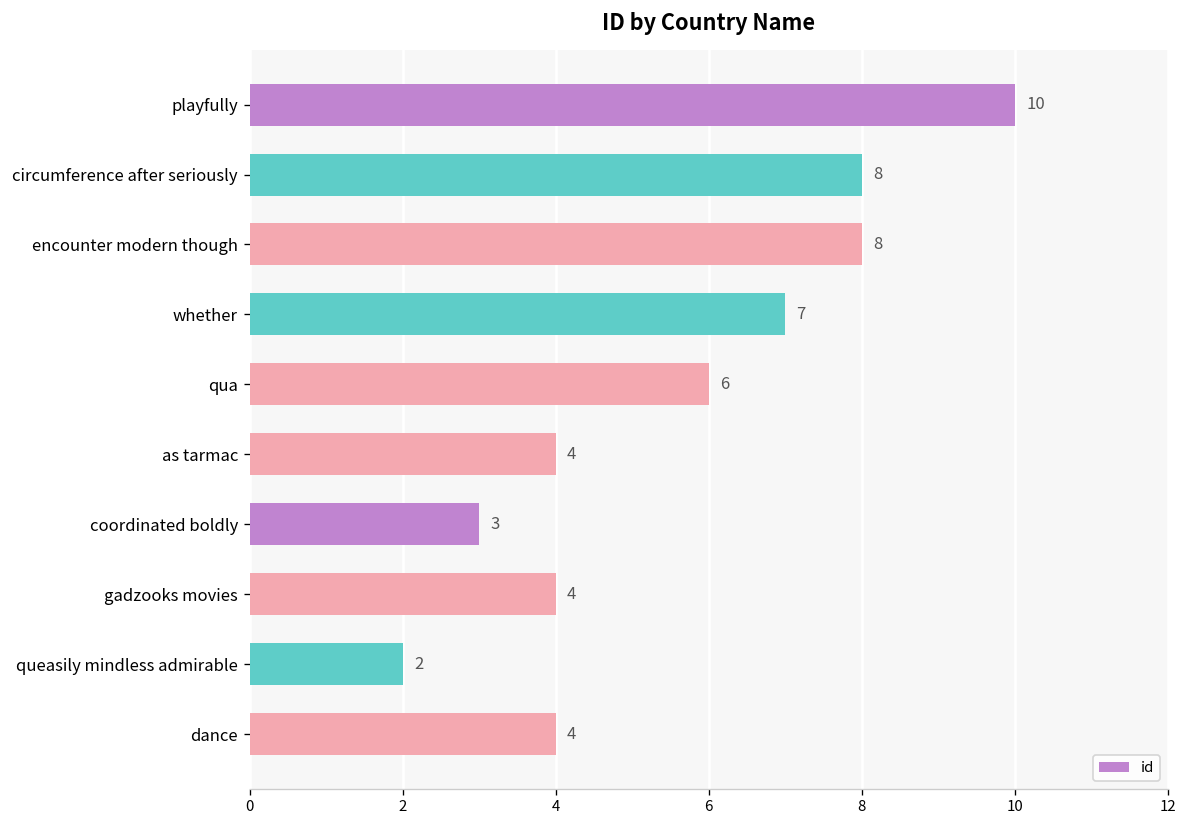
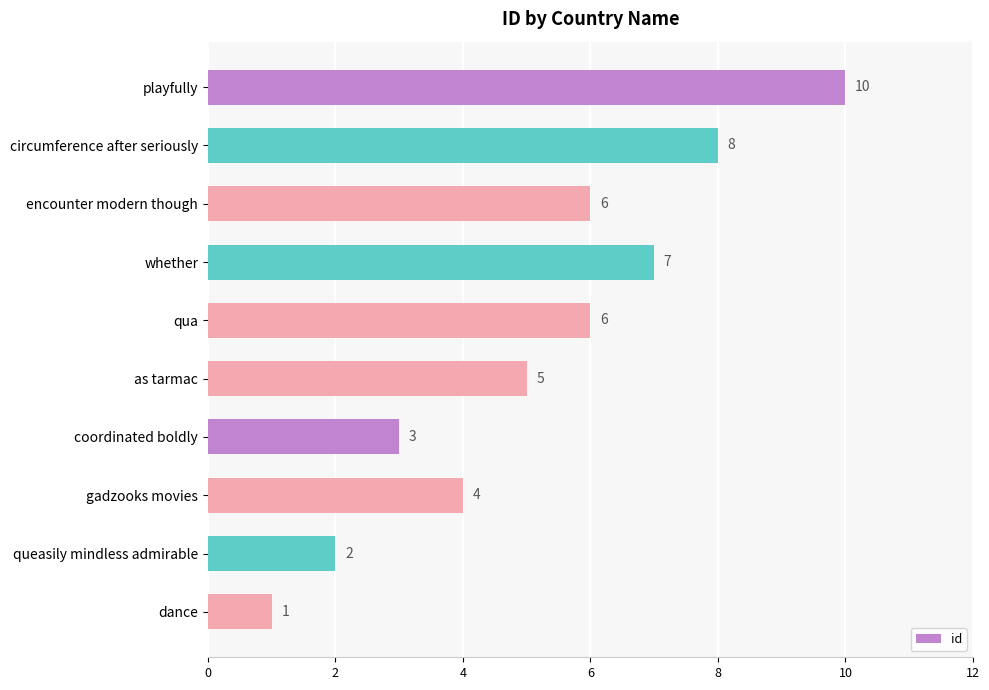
  {
    "playfully": 10,
    "circumference after seriously": 8,
-   "encounter modern though": 8,
+   "encounter modern though": 6,
    "whether": 7,
    "qua": 6,
-   "as tarmac": 4,
+   "as tarmac": 5,
    "coordinated boldly": 3,
    "gadzooks movies": 4,
    "queasily mindless admirable": 2,
-   "dance": 4
+   "dance": 1
  }
